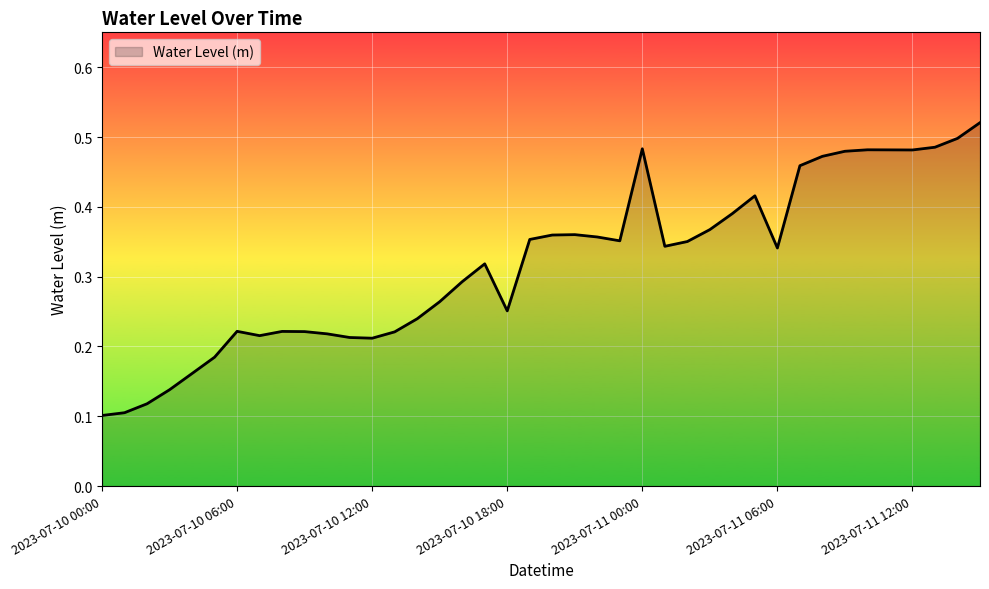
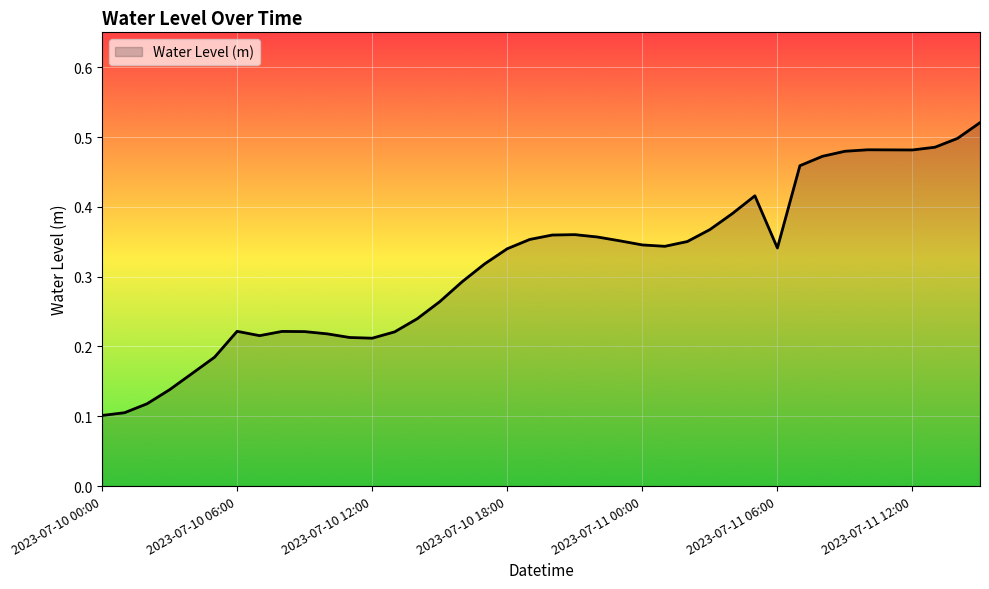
  {
    "2023-07-10 00:00": 0.10,
    "2023-07-10 06:00": 0.22,
    "2023-07-10 12:00": 0.21,
-   "2023-07-10 18:00": 0.25,
-   "2023-07-11 00:00": 0.48,
+   "2023-07-10 18:00": 0.34,
+   "2023-07-11 00:00": 0.35,
    "2023-07-11 06:00": 0.34,
    "2023-07-11 12:00": 0.48
  }
